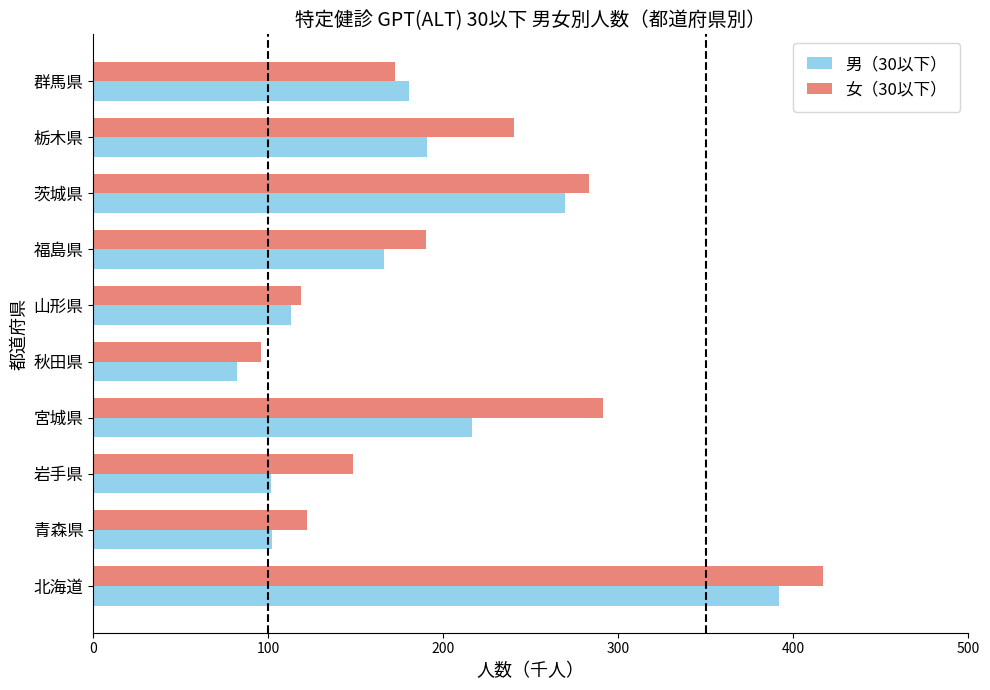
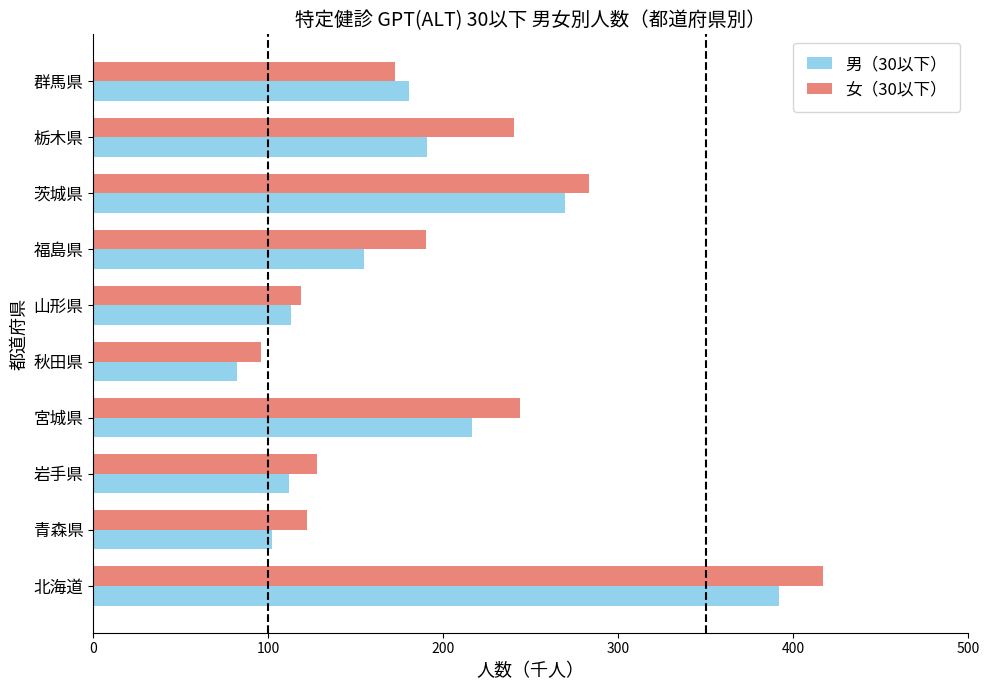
  {
    "男（30以下）": {
      "群馬県": 180,
      "栃木県": 191,
      "茨城県": 269,
-     "福島県": 166,
+     "福島県": 155,
      "山形県": 113,
      "秋田県": 82,
      "宮城県": 216,
-     "岩手県": 101,
+     "岩手県": 112,
      "青森県": 102,
      "北海道": 392
    },
    "女（30以下）": {
      "群馬県": 172,
      "栃木県": 241,
      "茨城県": 283,
      "福島県": 190,
      "山形県": 119,
      "秋田県": 96,
-     "宮城県": 291,
-     "岩手県": 148,
+     "宮城県": 244,
+     "岩手県": 128,
      "青森県": 122,
      "北海道": 417
    }
  }
